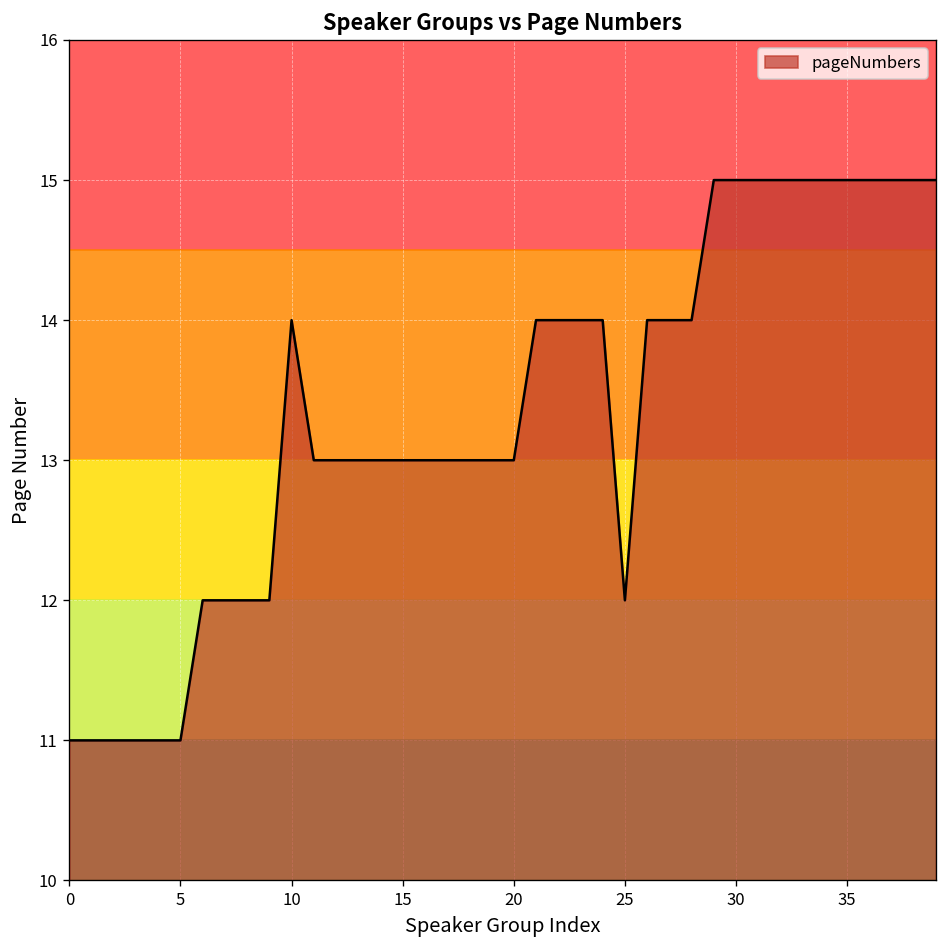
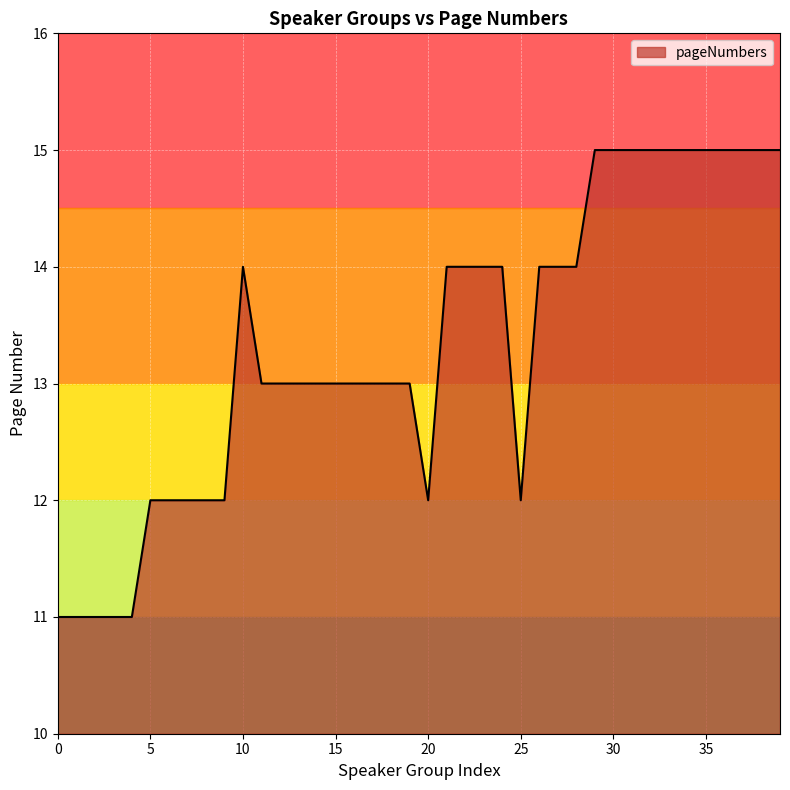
  {
    "0": 11,
-   "5": 11,
+   "5": 12,
    "10": 14,
    "15": 13,
-   "20": 13,
+   "20": 12,
    "25": 12,
    "30": 15,
    "35": 15
  }
